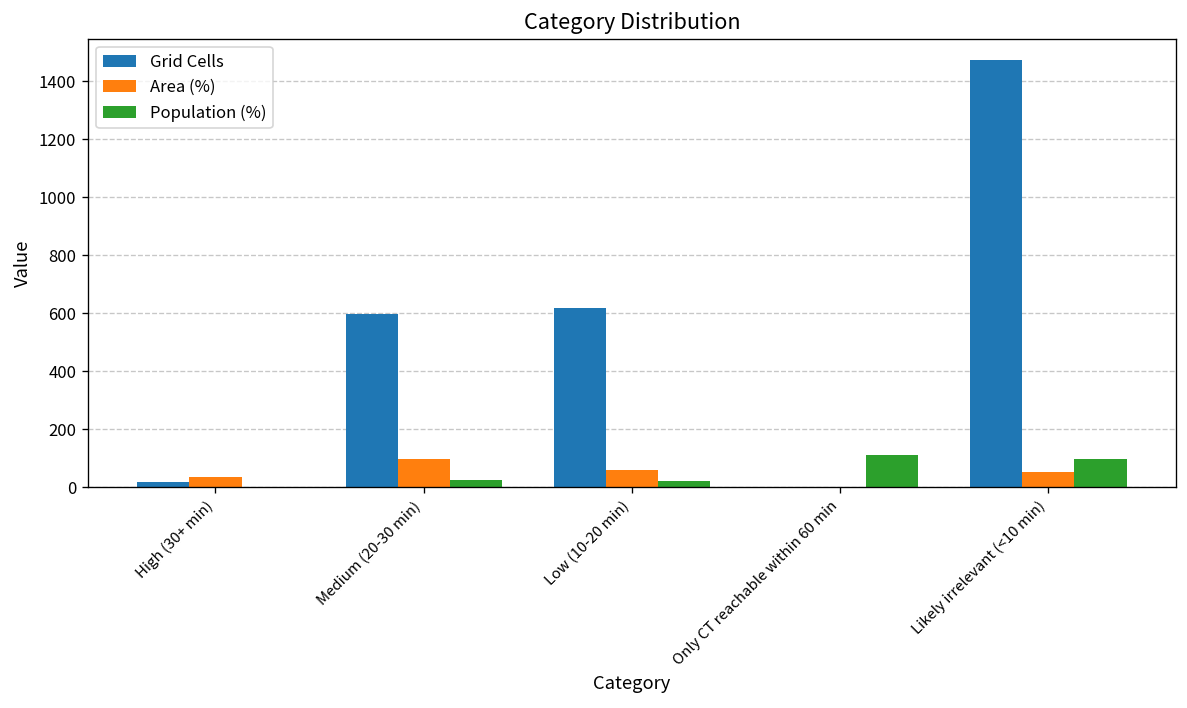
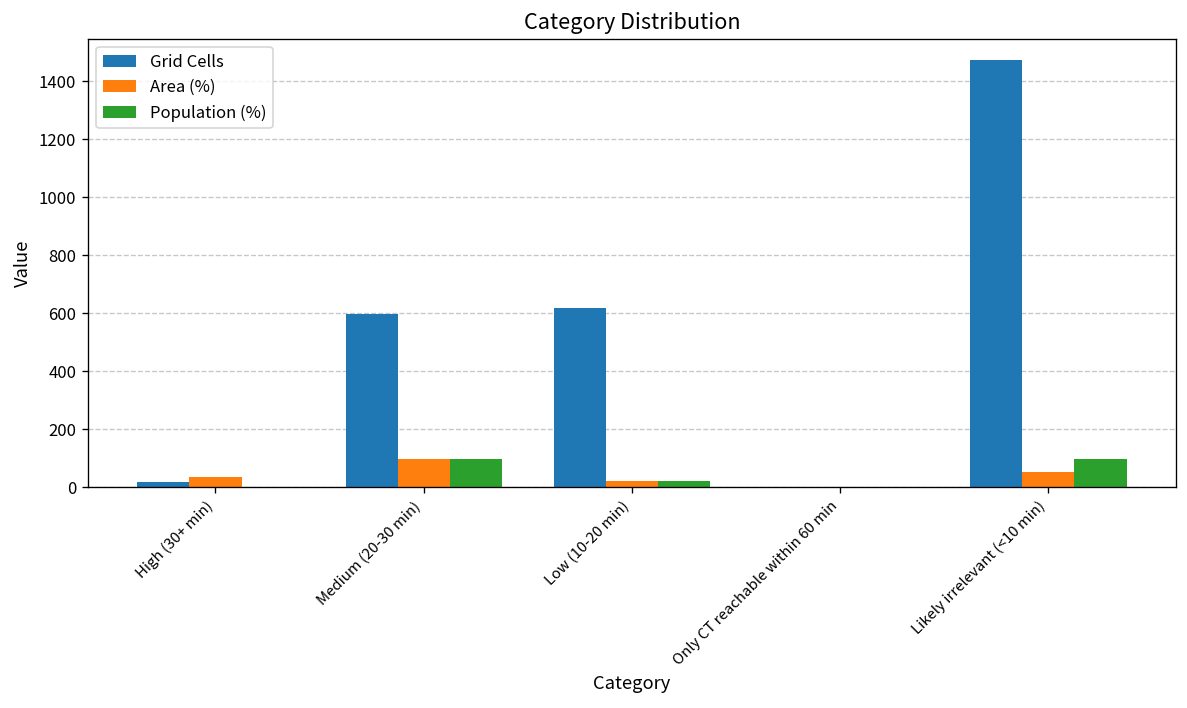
  {
    "Grid Cells": {
      "High (30+ min)": 20,
      "Medium (20-30 min)": 600,
      "Low (10-20 min)": 620,
      "Likely irrelevant (<10 min)": 1470
    },
    "Area (%)": {
      "High (30+ min)": 30,
      "Medium (20-30 min)": 100,
-     "Low (10-20 min)": 60,
+     "Low (10-20 min)": 20,
      "Likely irrelevant (<10 min)": 50
    },
    "Population (%)": {
-     "Medium (20-30 min)": 20,
+     "Medium (20-30 min)": 100,
      "Low (10-20 min)": 20,
-     "Only CT reachable within 60 min": 110,
+     "Only CT reachable within 60 min": 0,
      "Likely irrelevant (<10 min)": 100
    }
  }
